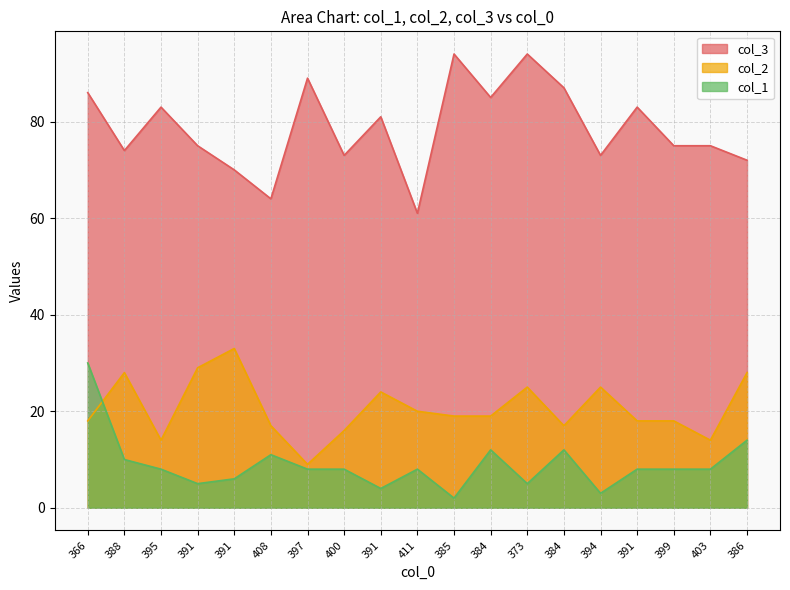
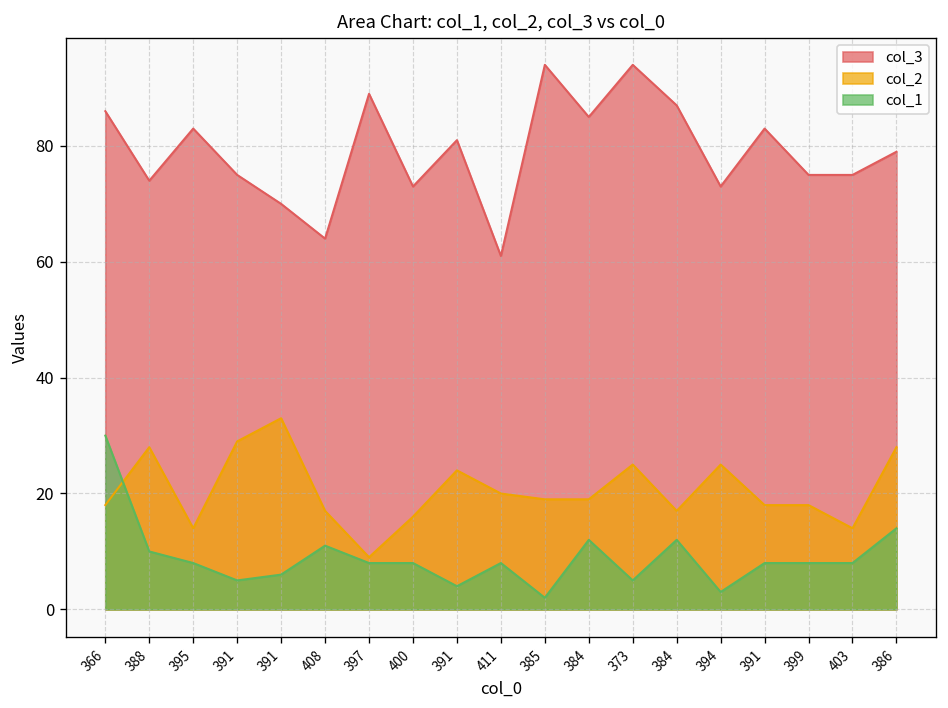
  {
    "col_3": {
      "366": 86,
      "388": 74,
      "395": 83,
      "408": 64,
      "397": 89,
      "400": 73,
      "411": 61,
      "385": 94,
      "373": 94,
      "394": 73,
      "399": 75,
      "403": 75,
-     "386": 72
+     "386": 79
    },
    "col_2": {
      "366": 18,
      "388": 28,
      "395": 14,
      "408": 17,
      "397": 9,
      "400": 16,
      "411": 20,
      "385": 19,
      "373": 25,
      "394": 25,
      "399": 18,
      "403": 14,
      "386": 28
    },
    "col_1": {
      "366": 30,
      "388": 10,
      "395": 8,
      "408": 11,
      "397": 8,
      "400": 8,
      "411": 8,
      "385": 2,
      "373": 5,
      "394": 3,
      "399": 8,
      "403": 8,
      "386": 14
    }
  }
